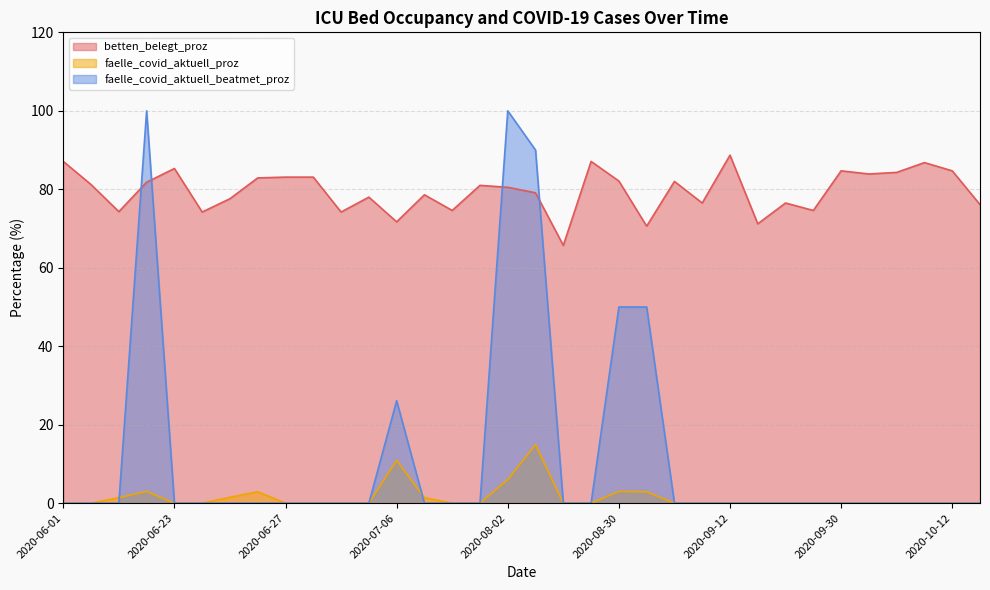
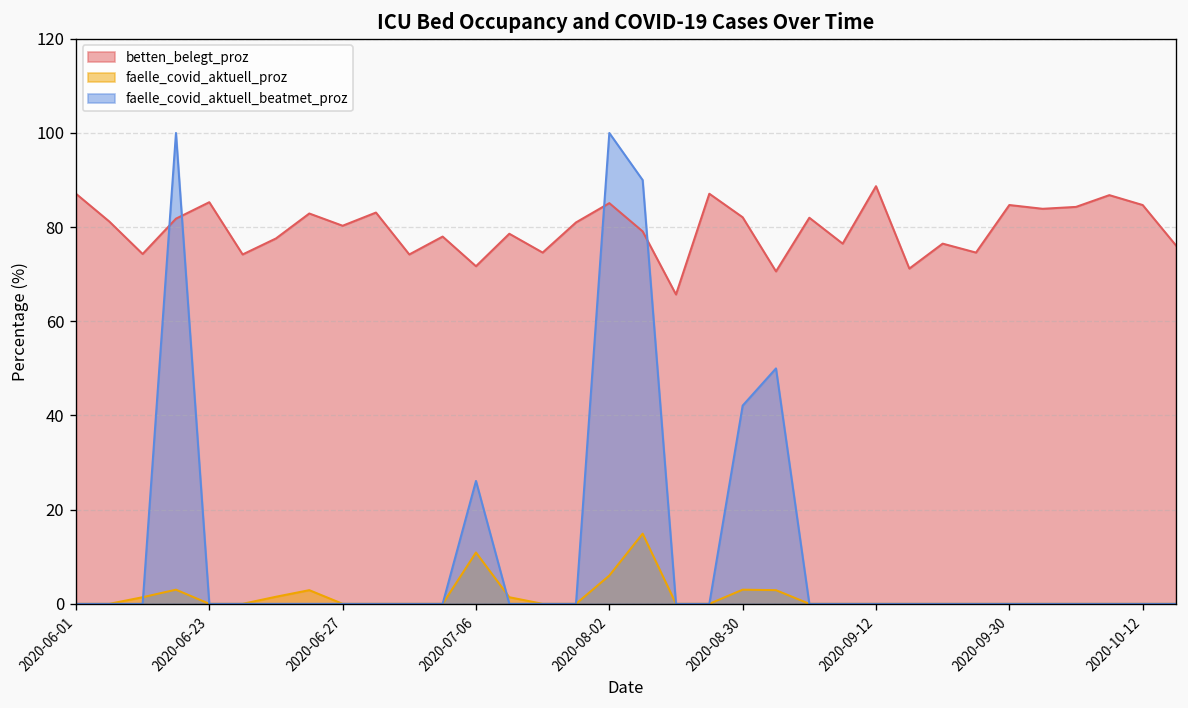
  {
    "betten_belegt_proz": {
      "2020-06-01": 87,
      "2020-06-23": 85,
-     "2020-06-27": 83,
+     "2020-06-27": 80,
      "2020-07-06": 72,
-     "2020-08-02": 81,
+     "2020-08-02": 85,
      "2020-08-30": 82,
      "2020-09-12": 89,
      "2020-09-30": 85,
      "2020-10-12": 85
    },
    "faelle_covid_aktuell_proz": {
      "2020-07-06": 11,
      "2020-08-02": 6,
      "2020-08-30": 3
    },
    "faelle_covid_aktuell_beatmet_proz": {
      "2020-07-06": 26,
      "2020-08-02": 100,
-     "2020-08-30": 50
+     "2020-08-30": 42
    }
  }
